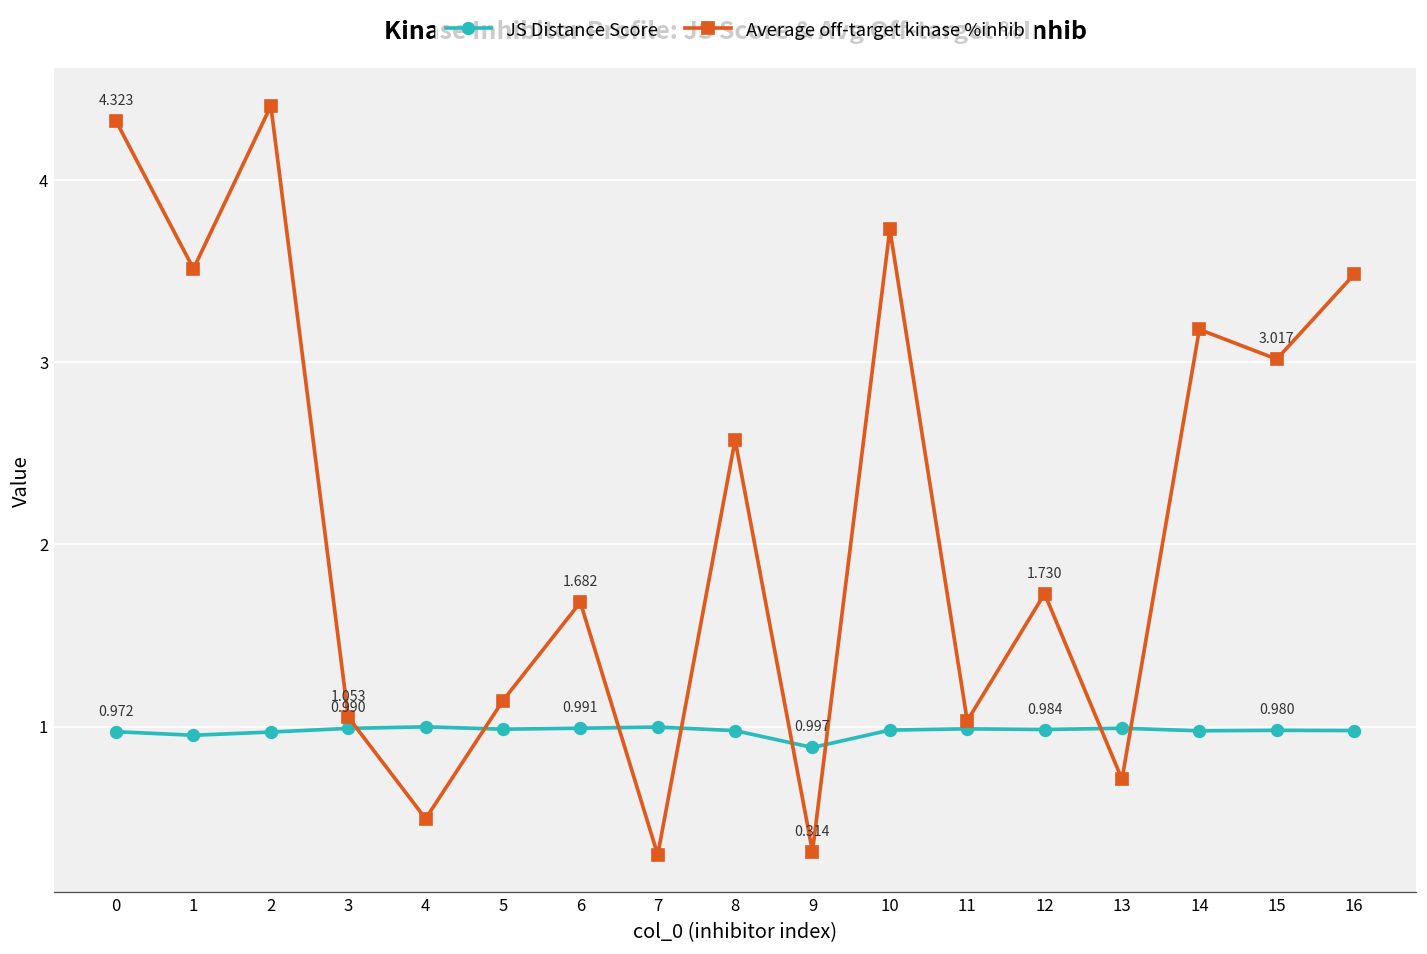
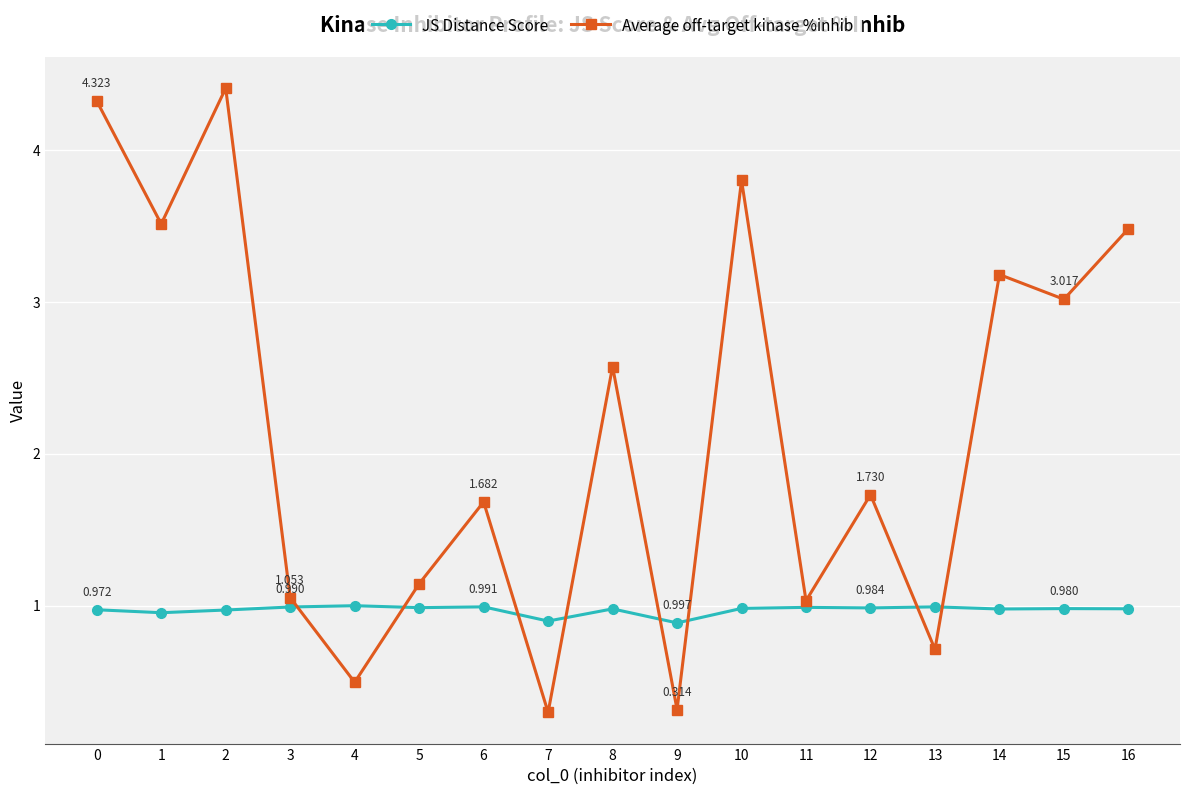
  {
    "JS Distance Score": {
      "1": 0.95,
      "2": 0.97,
      "4": 1.00,
      "5": 0.99,
-     "7": 1.00,
+     "7": 0.90,
      "8": 0.98,
      "10": 0.98,
      "11": 0.99,
      "13": 0.99,
      "14": 0.98,
      "16": 0.98
    },
    "Average off-target kinase %inhib": {
      "1": 3.51,
      "2": 4.41,
      "4": 0.49,
      "5": 1.14,
      "7": 0.30,
      "8": 2.57,
-     "10": 3.73,
+     "10": 3.80,
      "11": 1.03,
      "13": 0.71,
      "14": 3.18,
      "16": 3.48
    }
  }
